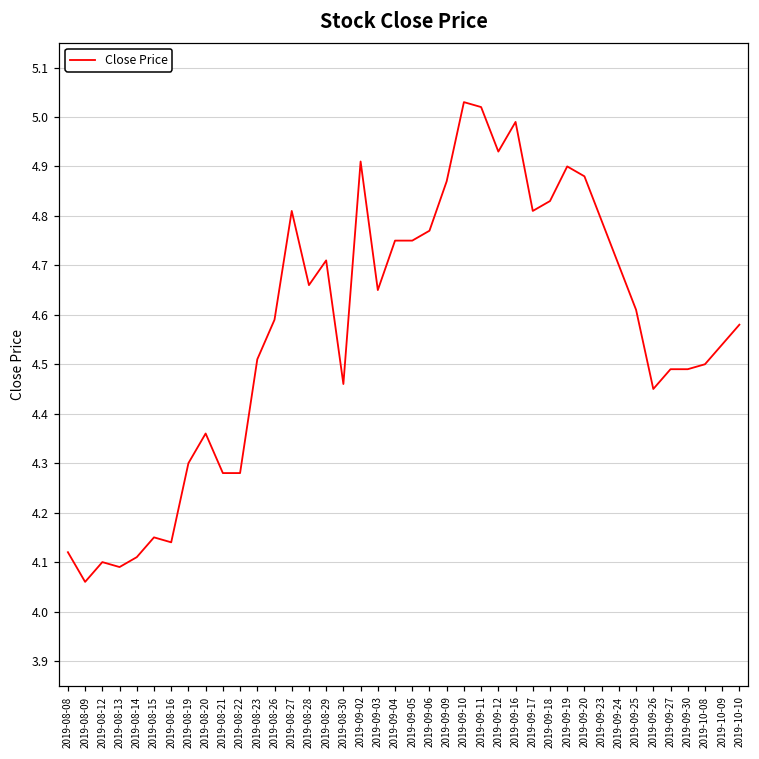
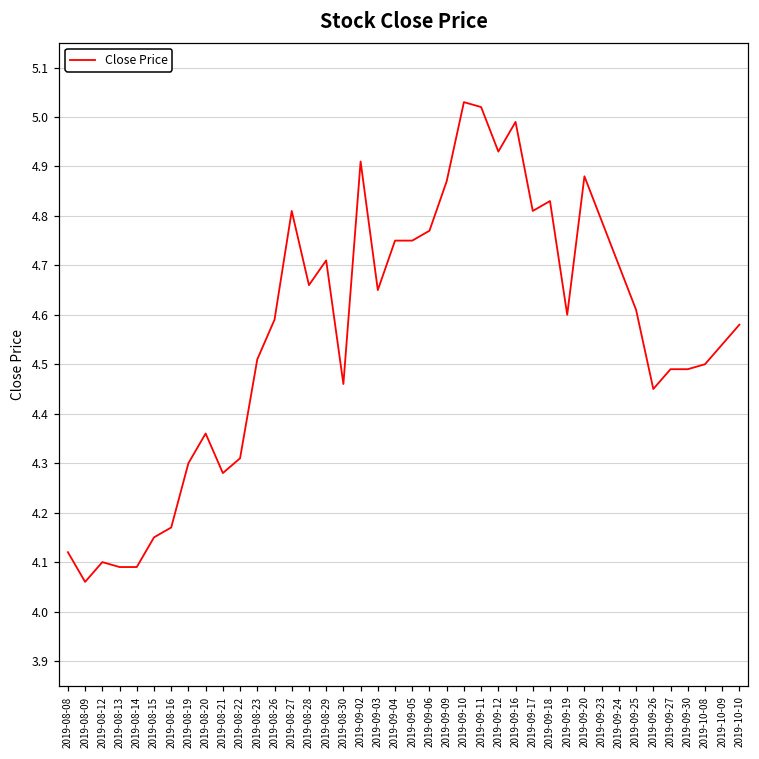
  {
    "2019-08-08": 4.12,
    "2019-08-09": 4.06,
    "2019-08-12": 4.10,
    "2019-08-13": 4.09,
-   "2019-08-14": 4.11,
+   "2019-08-14": 4.09,
    "2019-08-15": 4.15,
-   "2019-08-16": 4.14,
+   "2019-08-16": 4.17,
    "2019-08-19": 4.30,
    "2019-08-20": 4.36,
    "2019-08-21": 4.28,
-   "2019-08-22": 4.28,
+   "2019-08-22": 4.31,
    "2019-08-23": 4.51,
    "2019-08-26": 4.59,
    "2019-08-27": 4.81,
    "2019-08-28": 4.66,
    "2019-08-29": 4.71,
    "2019-08-30": 4.46,
    "2019-09-02": 4.91,
    "2019-09-03": 4.65,
    "2019-09-04": 4.75,
    "2019-09-05": 4.75,
    "2019-09-06": 4.77,
    "2019-09-09": 4.87,
    "2019-09-10": 5.03,
    "2019-09-11": 5.02,
    "2019-09-12": 4.93,
    "2019-09-16": 4.99,
    "2019-09-17": 4.81,
    "2019-09-18": 4.83,
-   "2019-09-19": 4.9,
+   "2019-09-19": 4.6,
    "2019-09-20": 4.88,
    "2019-09-23": 4.79,
    "2019-09-24": 4.70,
    "2019-09-25": 4.61,
    "2019-09-26": 4.45,
    "2019-09-27": 4.49,
    "2019-09-30": 4.49,
    "2019-10-08": 4.50,
    "2019-10-09": 4.54,
    "2019-10-10": 4.58
  }
